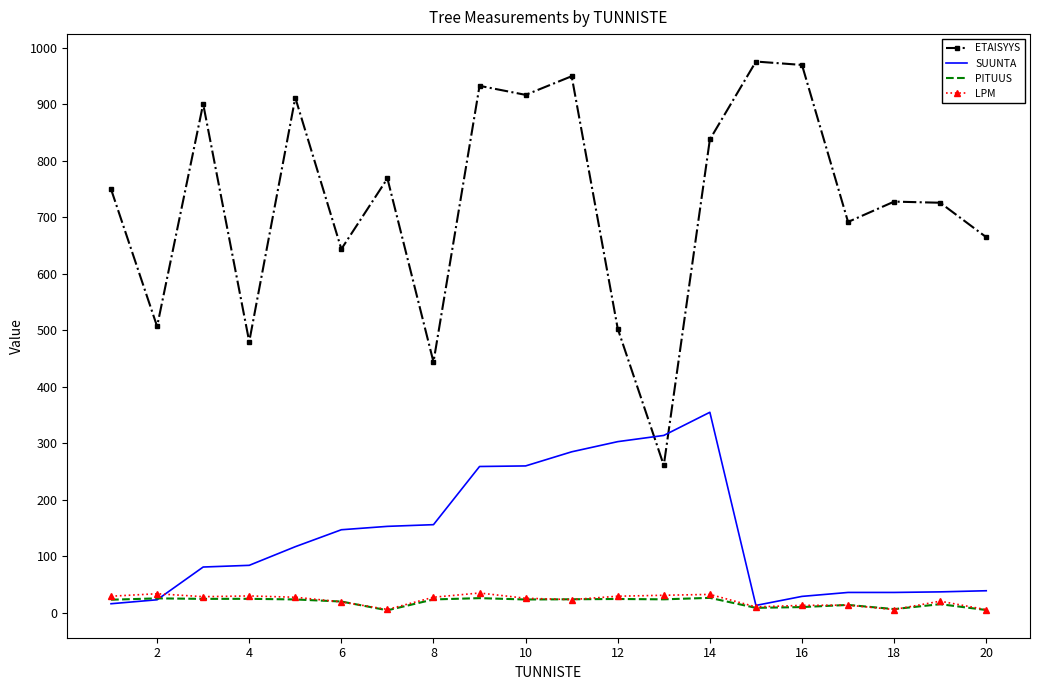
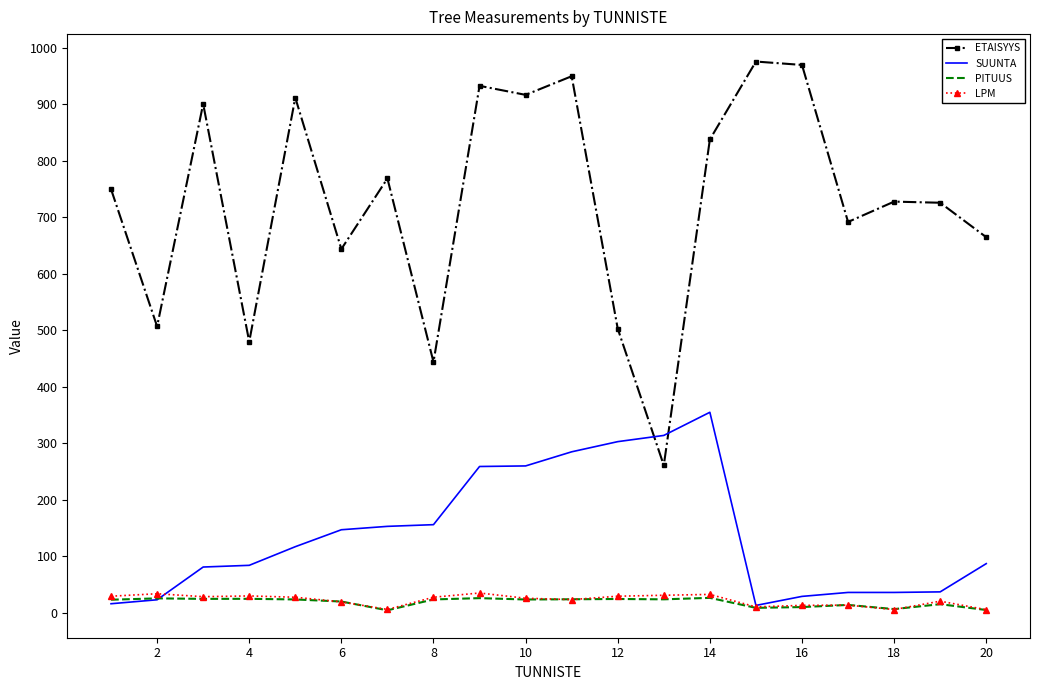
  {
    "ETAISYYS": {
      "2": 510,
      "4": 480,
      "6": 640,
      "8": 440,
      "10": 920,
      "12": 500,
      "14": 840,
      "16": 970,
      "18": 730,
      "20": 670
    },
    "SUUNTA": {
      "4": 80,
      "6": 150,
      "8": 160,
      "10": 260,
      "12": 300,
      "14": 360,
      "16": 30,
      "18": 40,
-     "20": 40
+     "20": 90
    },
    "PITUUS": {
      "4": 20,
      "12": 20,
      "14": 30
    },
    "LPM": {
      "2": 30,
      "4": 30,
      "12": 30,
      "14": 30
    }
  }
